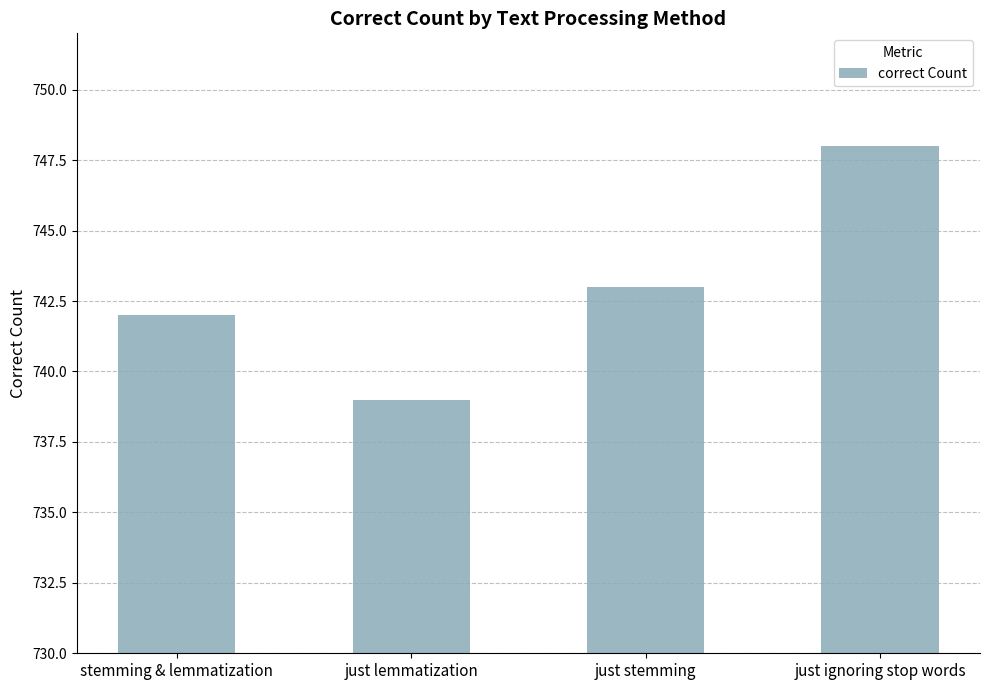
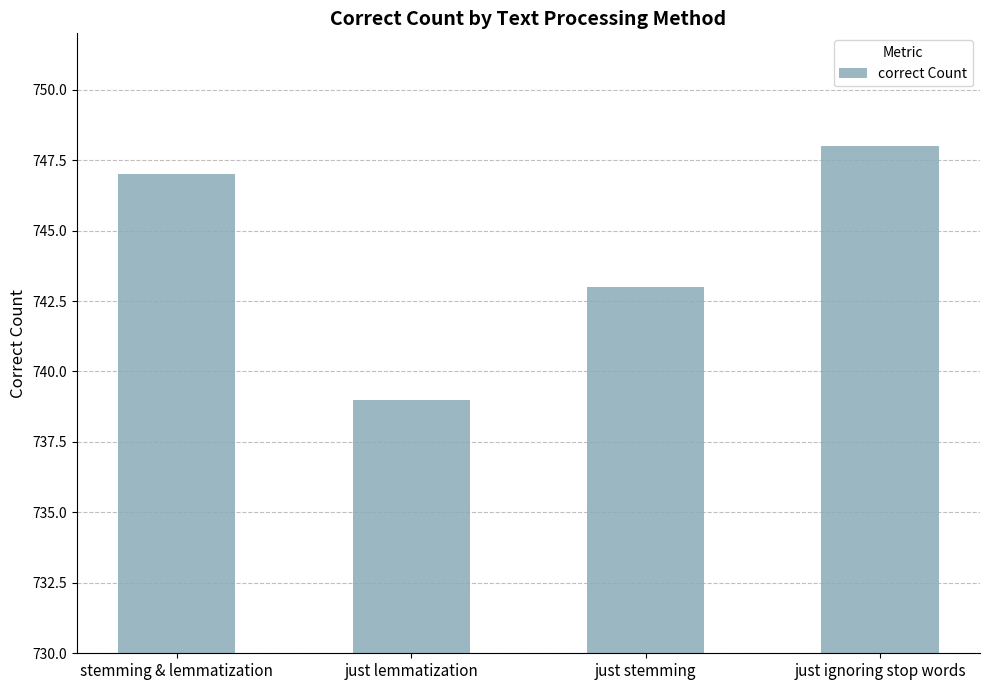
  {
-   "stemming & lemmatization": 742,
+   "stemming & lemmatization": 747,
    "just lemmatization": 739,
    "just stemming": 743,
    "just ignoring stop words": 748
  }
